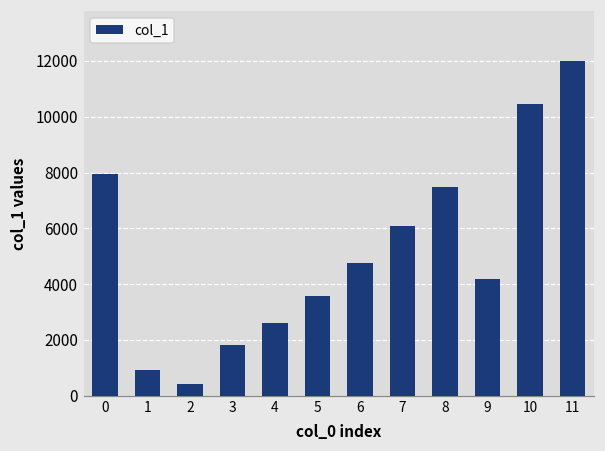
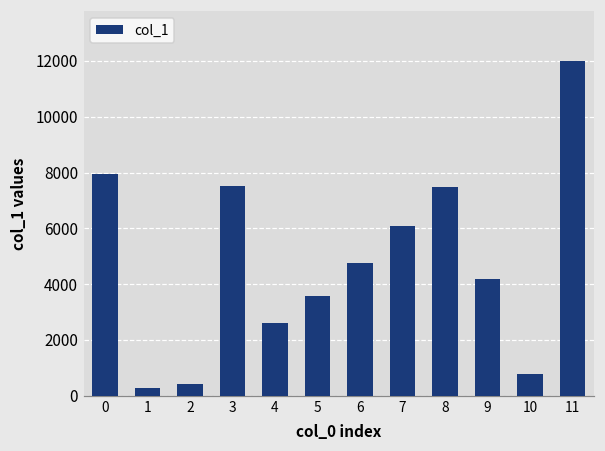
  {
    "0": 7900,
-   "1": 900,
+   "1": 300,
    "2": 400,
-   "3": 1800,
+   "3": 7500,
    "4": 2600,
    "5": 3600,
    "6": 4800,
    "7": 6100,
    "8": 7500,
    "9": 4200,
-   "10": 10400,
+   "10": 800,
    "11": 12000
  }
